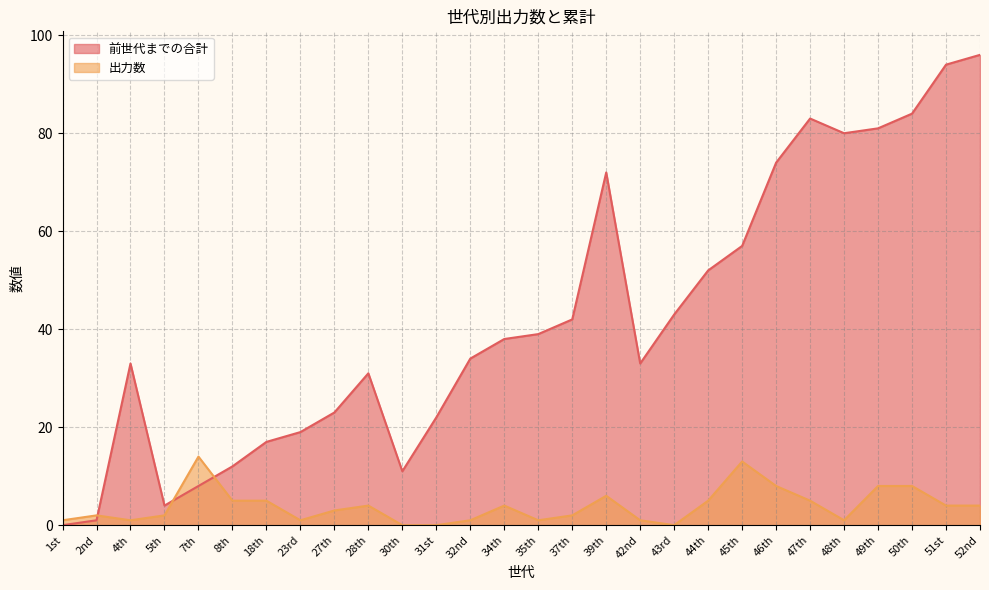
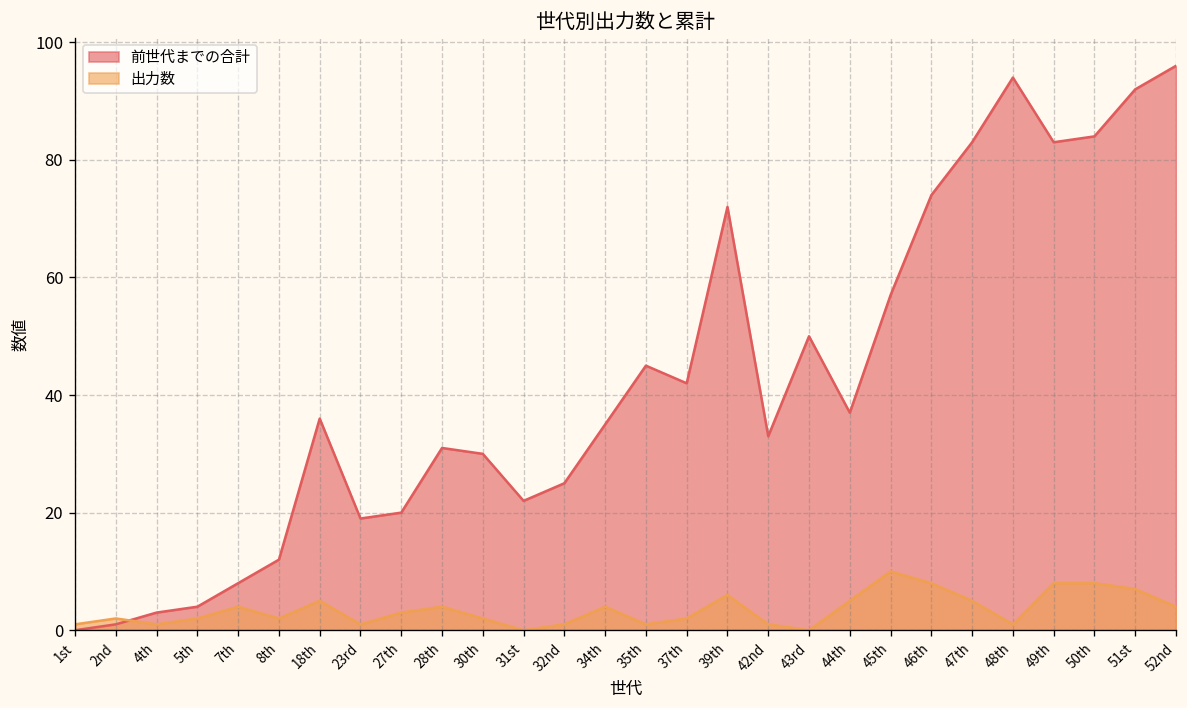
  {
    "前世代までの合計": {
      "1st": 0,
      "2nd": 1,
-     "4th": 33,
+     "4th": 3,
      "5th": 4,
      "7th": 8,
      "8th": 12,
-     "18th": 17,
+     "18th": 36,
      "23rd": 19,
-     "27th": 23,
+     "27th": 20,
      "28th": 31,
-     "30th": 11,
+     "30th": 30,
      "31st": 22,
-     "32nd": 34,
-     "34th": 38,
-     "35th": 39,
+     "32nd": 25,
+     "34th": 35,
+     "35th": 45,
      "37th": 42,
      "39th": 72,
      "42nd": 33,
-     "43rd": 43,
-     "44th": 52,
+     "43rd": 50,
+     "44th": 37,
      "45th": 57,
      "46th": 74,
      "47th": 83,
-     "48th": 80,
-     "49th": 81,
+     "48th": 94,
+     "49th": 83,
      "50th": 84,
-     "51st": 94,
+     "51st": 92,
      "52nd": 96
    },
    "出力数": {
      "1st": 1,
      "2nd": 2,
      "4th": 1,
      "5th": 2,
-     "7th": 14,
-     "8th": 5,
+     "7th": 4,
+     "8th": 2,
      "18th": 5,
      "23rd": 1,
      "27th": 3,
      "28th": 4,
-     "30th": 0,
+     "30th": 2,
      "31st": 0,
      "32nd": 1,
      "34th": 4,
      "35th": 1,
      "37th": 2,
      "39th": 6,
      "42nd": 1,
      "43rd": 0,
      "44th": 5,
-     "45th": 13,
+     "45th": 10,
      "46th": 8,
      "47th": 5,
      "48th": 1,
      "49th": 8,
      "50th": 8,
-     "51st": 4,
+     "51st": 7,
      "52nd": 4
    }
  }
